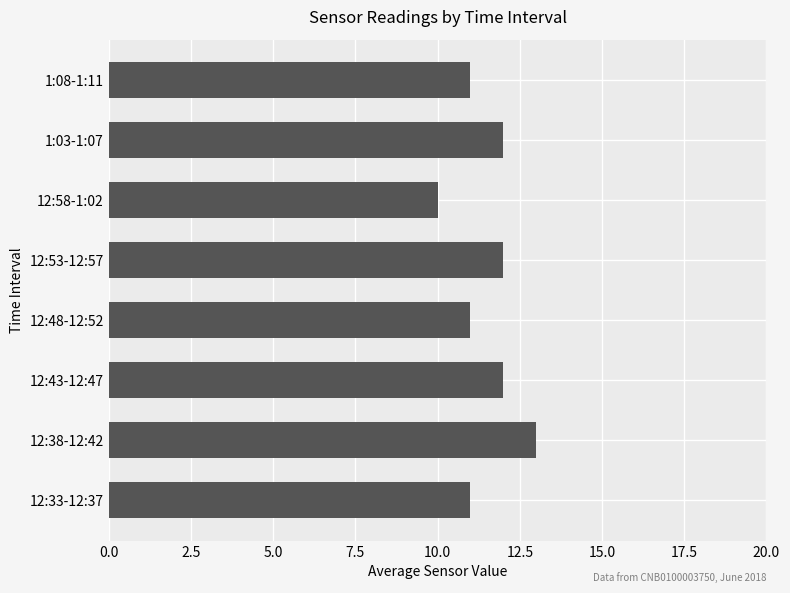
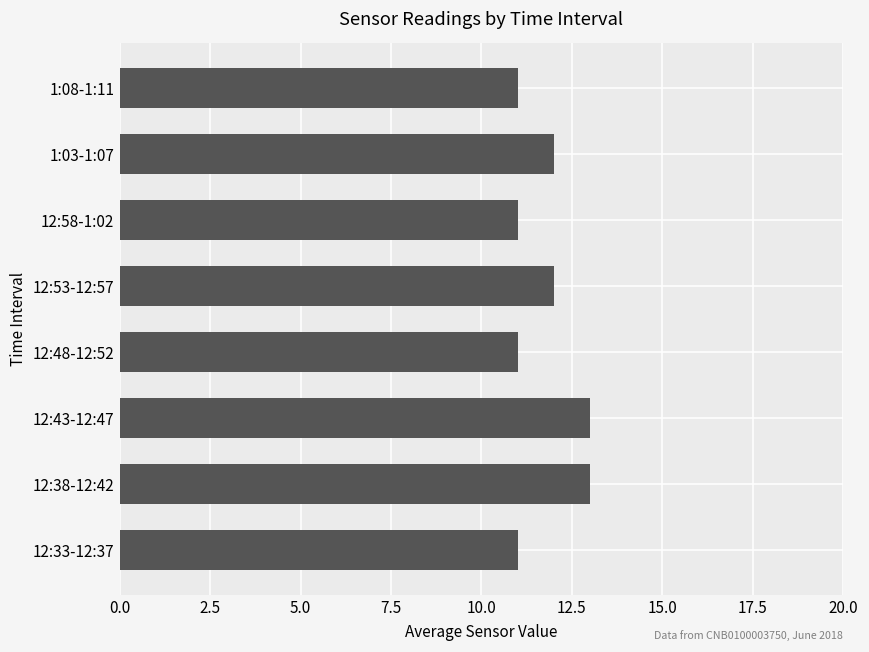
  {
    "1:08-1:11": 11,
    "1:03-1:07": 12,
-   "12:58-1:02": 10,
+   "12:58-1:02": 11,
    "12:53-12:57": 12,
    "12:48-12:52": 11,
-   "12:43-12:47": 12,
+   "12:43-12:47": 13,
    "12:38-12:42": 13,
    "12:33-12:37": 11
  }
